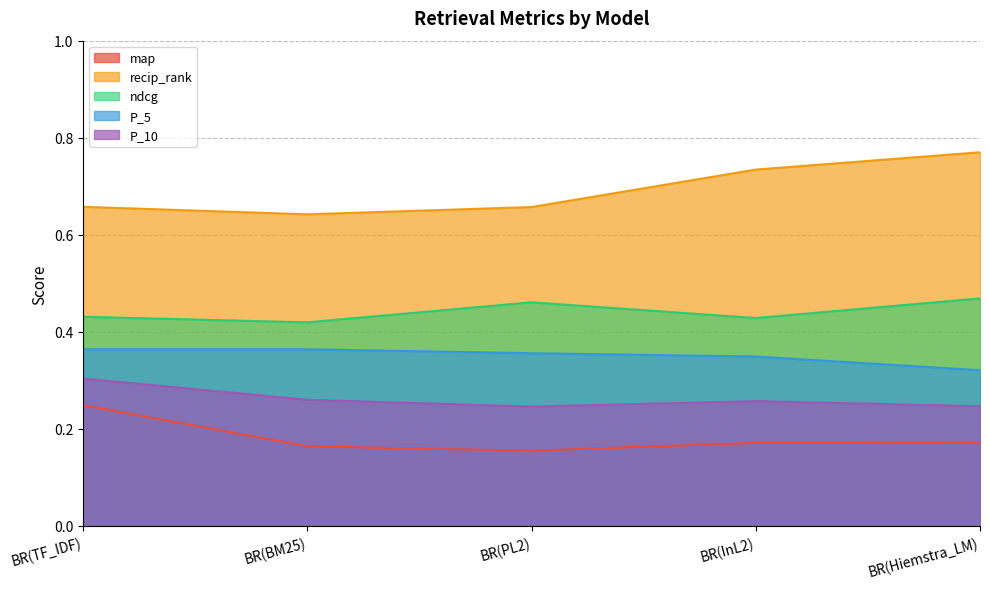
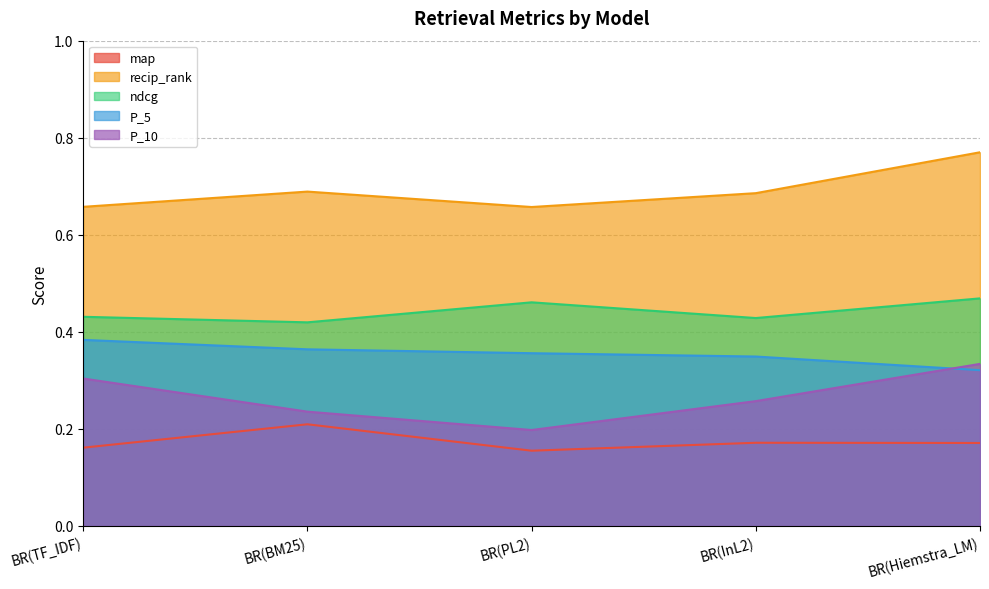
  {
    "map": {
-     "BR(TF_IDF)": 0.25,
-     "BR(BM25)": 0.16,
+     "BR(TF_IDF)": 0.16,
+     "BR(BM25)": 0.21,
      "BR(PL2)": 0.16,
      "BR(InL2)": 0.17,
      "BR(Hiemstra_LM)": 0.17
    },
    "recip_rank": {
      "BR(TF_IDF)": 0.66,
-     "BR(BM25)": 0.64,
+     "BR(BM25)": 0.69,
      "BR(PL2)": 0.66,
-     "BR(InL2)": 0.73,
+     "BR(InL2)": 0.69,
      "BR(Hiemstra_LM)": 0.77
    },
    "ndcg": {
      "BR(TF_IDF)": 0.43,
      "BR(BM25)": 0.42,
      "BR(PL2)": 0.46,
      "BR(InL2)": 0.43,
      "BR(Hiemstra_LM)": 0.47
    },
    "P_5": {
-     "BR(TF_IDF)": 0.36,
+     "BR(TF_IDF)": 0.38,
      "BR(BM25)": 0.36,
      "BR(PL2)": 0.36,
      "BR(InL2)": 0.35,
      "BR(Hiemstra_LM)": 0.32
    },
    "P_10": {
      "BR(TF_IDF)": 0.30,
-     "BR(BM25)": 0.26,
-     "BR(PL2)": 0.25,
+     "BR(BM25)": 0.24,
+     "BR(PL2)": 0.20,
      "BR(InL2)": 0.26,
-     "BR(Hiemstra_LM)": 0.25
+     "BR(Hiemstra_LM)": 0.33
    }
  }
